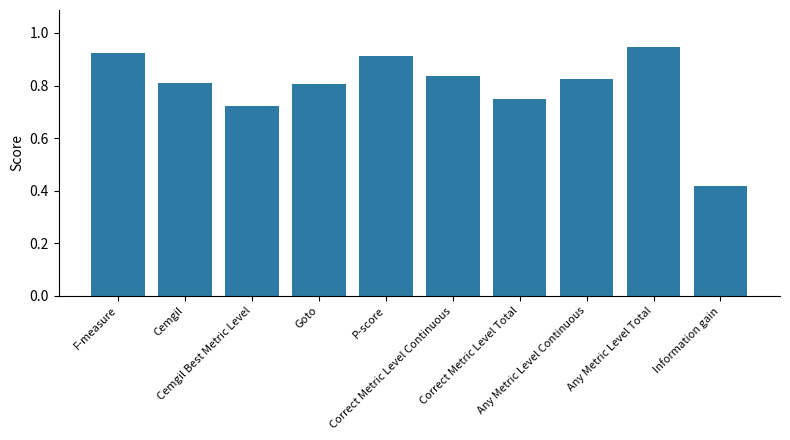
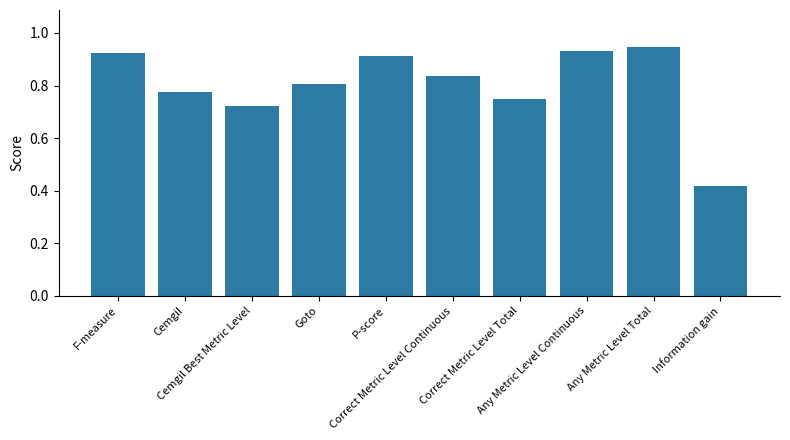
  {
    "F-measure": 0.93,
-   "Cemgil": 0.81,
+   "Cemgil": 0.78,
    "Cemgil Best Metric Level": 0.72,
    "Goto": 0.81,
    "P-score": 0.91,
    "Correct Metric Level Continuous": 0.84,
    "Correct Metric Level Total": 0.75,
-   "Any Metric Level Continuous": 0.82,
+   "Any Metric Level Continuous": 0.93,
    "Any Metric Level Total": 0.95,
    "Information gain": 0.42
  }
